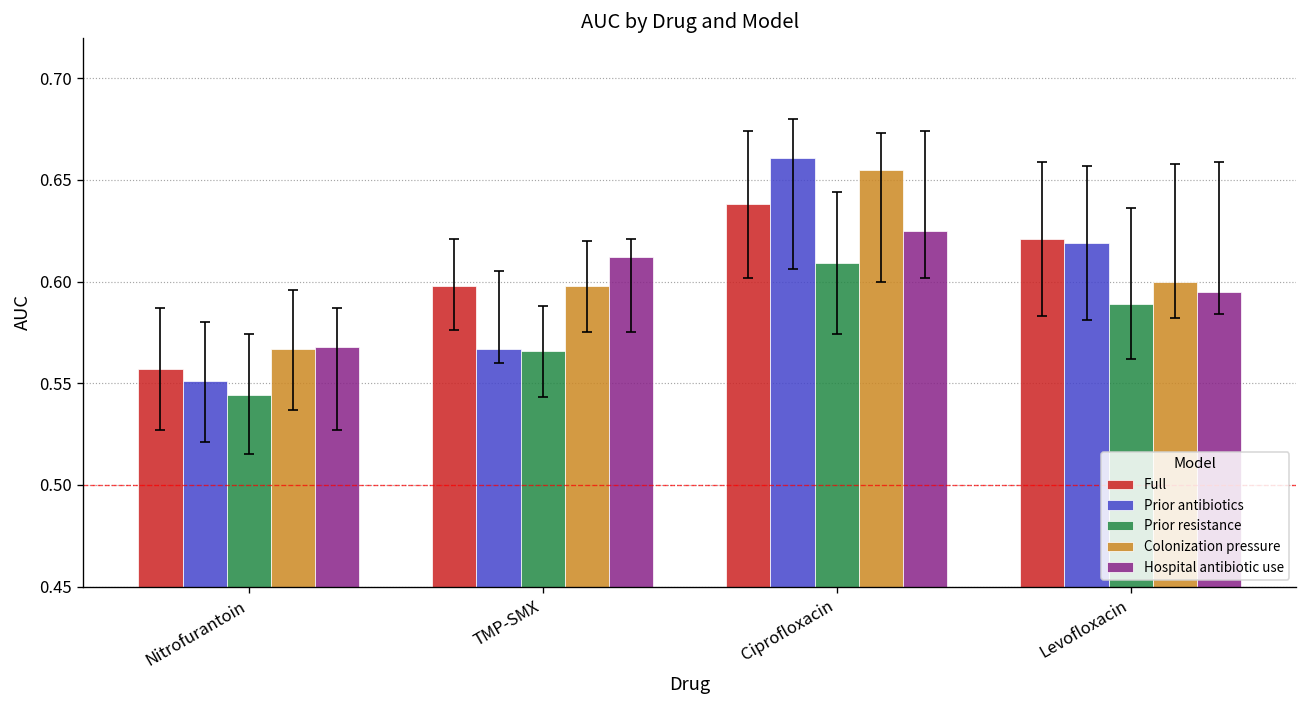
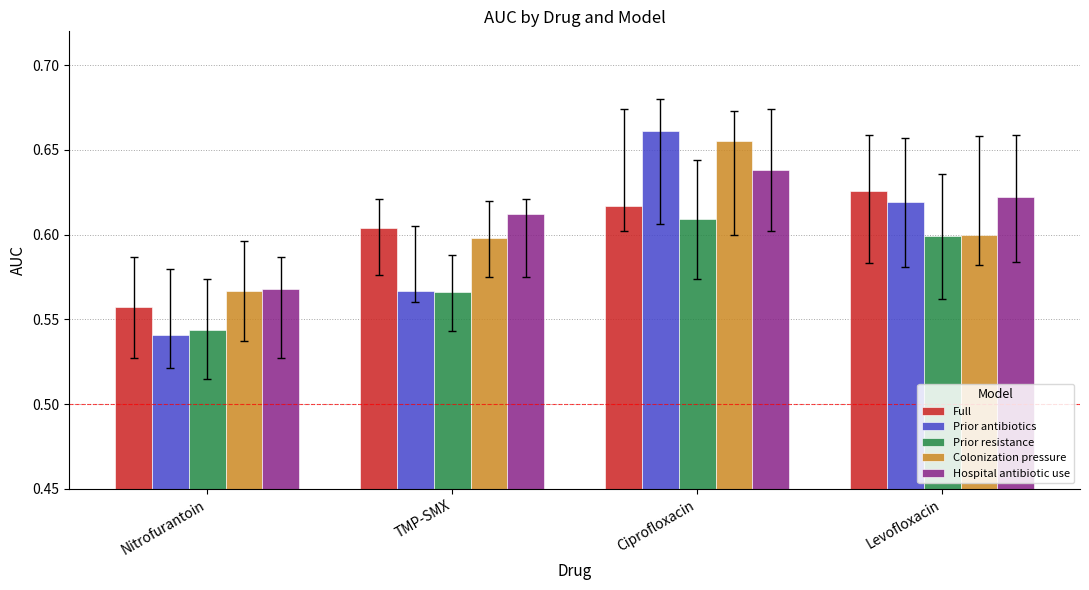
  {
    "Full": {
      "Nitrofurantoin": 0.557,
-     "TMP-SMX": 0.598,
-     "Ciprofloxacin": 0.638,
-     "Levofloxacin": 0.621
+     "TMP-SMX": 0.604,
+     "Ciprofloxacin": 0.617,
+     "Levofloxacin": 0.626
    },
    "Prior antibiotics": {
-     "Nitrofurantoin": 0.551,
+     "Nitrofurantoin": 0.541,
      "TMP-SMX": 0.567,
      "Ciprofloxacin": 0.661,
      "Levofloxacin": 0.619
    },
    "Prior resistance": {
      "Nitrofurantoin": 0.544,
      "TMP-SMX": 0.566,
      "Ciprofloxacin": 0.609,
-     "Levofloxacin": 0.589
+     "Levofloxacin": 0.599
    },
    "Colonization pressure": {
      "Nitrofurantoin": 0.567,
      "TMP-SMX": 0.598,
      "Ciprofloxacin": 0.655,
      "Levofloxacin": 0.600
    },
    "Hospital antibiotic use": {
      "Nitrofurantoin": 0.568,
      "TMP-SMX": 0.612,
-     "Ciprofloxacin": 0.625,
-     "Levofloxacin": 0.595
+     "Ciprofloxacin": 0.638,
+     "Levofloxacin": 0.622
    }
  }
